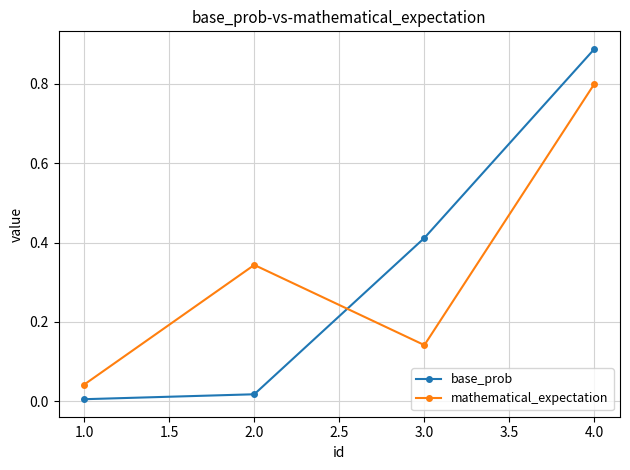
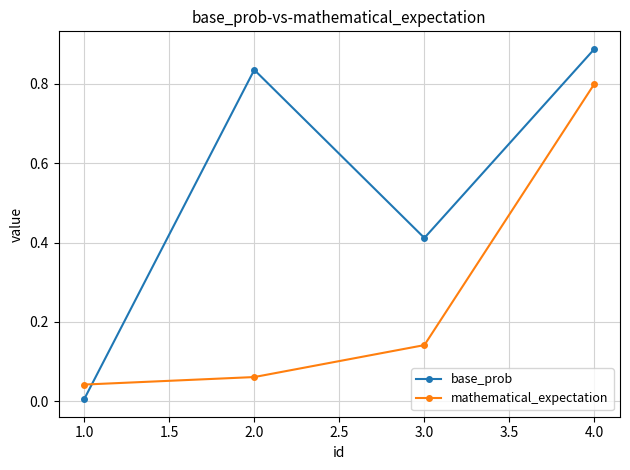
  {
    "base_prob": {
      "1.0": 0.01,
-     "2.0": 0.02,
+     "2.0": 0.84,
      "3.0": 0.41,
      "4.0": 0.89
    },
    "mathematical_expectation": {
      "1.0": 0.04,
-     "2.0": 0.34,
+     "2.0": 0.06,
      "3.0": 0.14,
      "4.0": 0.80
    }
  }
